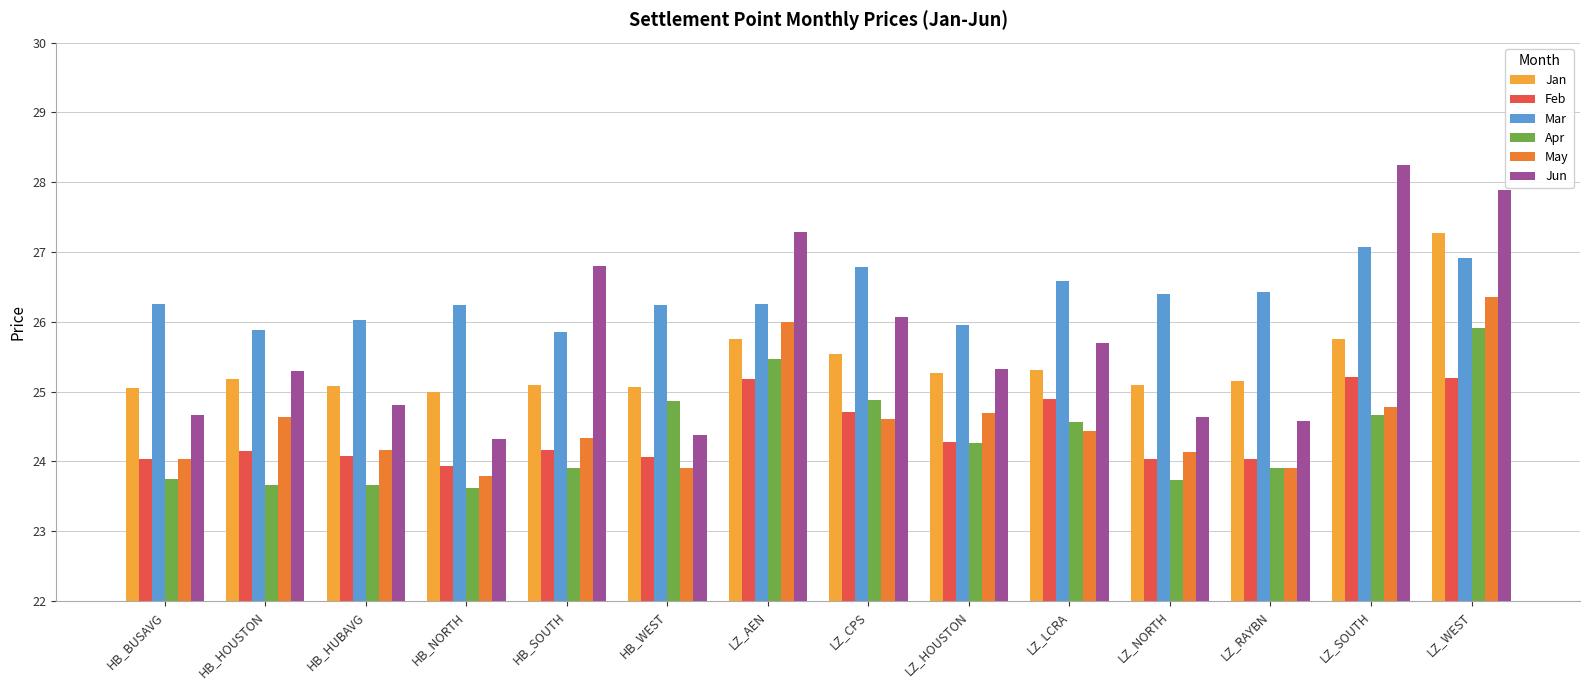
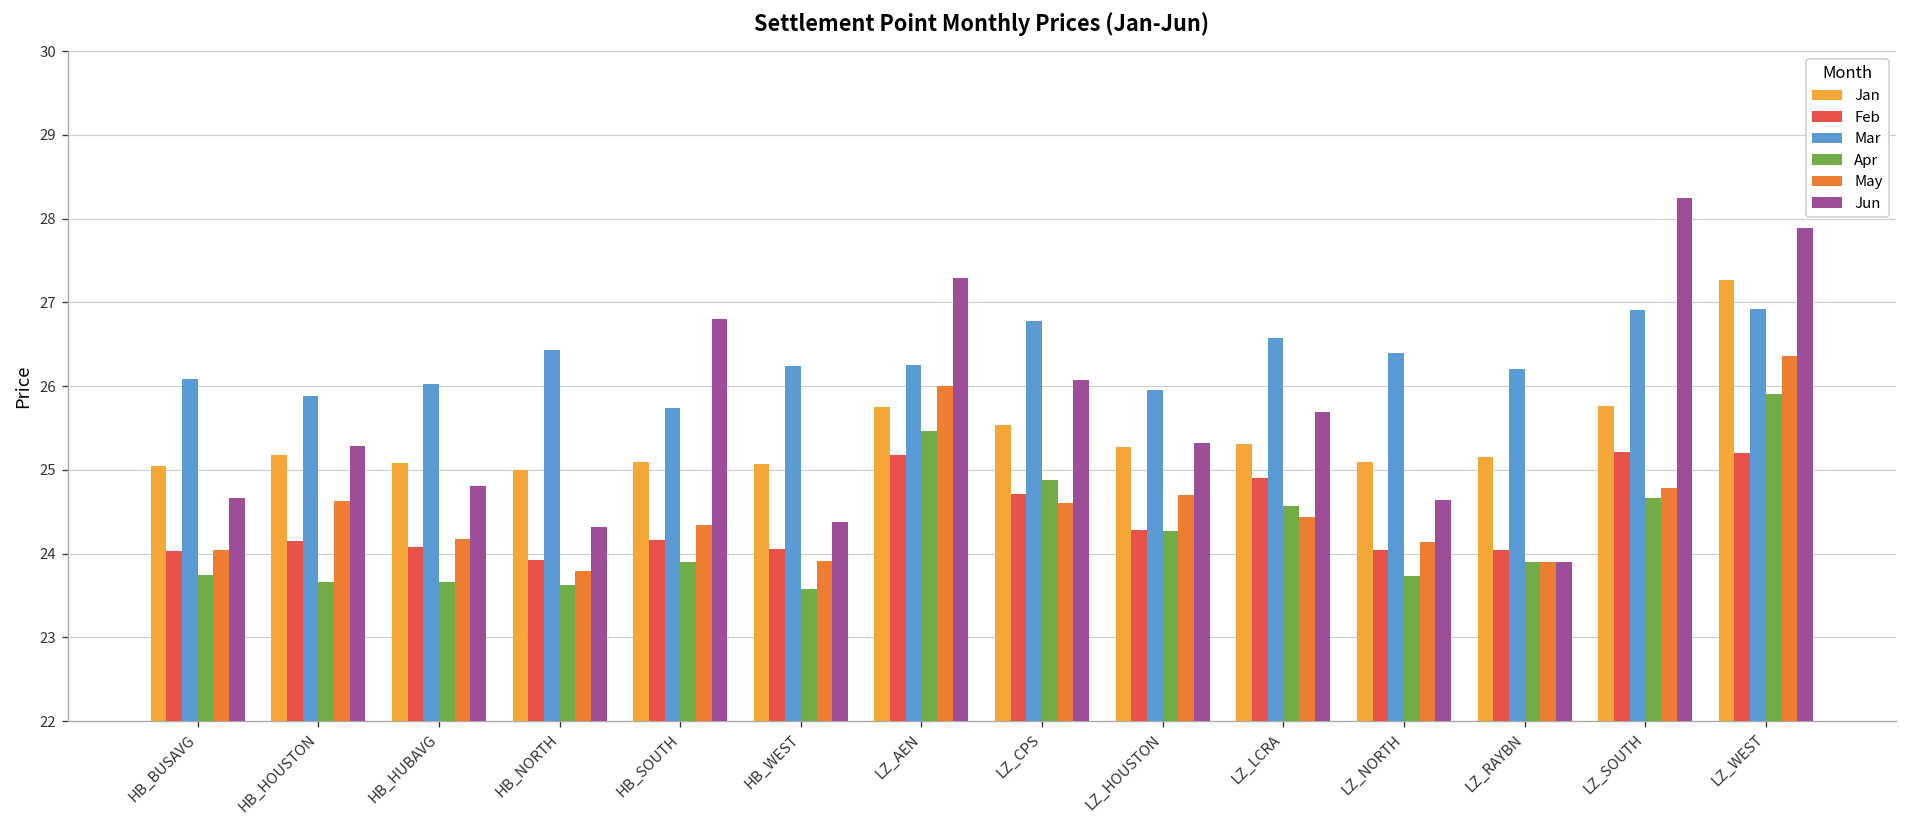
  {
    "Mar": {
-     "HB_BUSAVG": 26.3,
+     "HB_BUSAVG": 26.1,
      "HB_HOUSTON": 25.9,
      "HB_HUBAVG": 26.0,
-     "HB_NORTH": 26.2,
-     "HB_SOUTH": 25.9,
+     "HB_NORTH": 26.4,
+     "HB_SOUTH": 25.7,
      "HB_WEST": 26.2,
      "LZ_AEN": 26.3,
      "LZ_CPS": 26.8,
      "LZ_HOUSTON": 26.0,
      "LZ_LCRA": 26.6,
      "LZ_NORTH": 26.4,
-     "LZ_RAYBN": 26.4,
-     "LZ_SOUTH": 27.1,
+     "LZ_RAYBN": 26.2,
+     "LZ_SOUTH": 26.9,
      "LZ_WEST": 26.9
    },
    "Apr": {
      "HB_BUSAVG": 23.8,
      "HB_HOUSTON": 23.7,
      "HB_HUBAVG": 23.7,
      "HB_NORTH": 23.6,
      "HB_SOUTH": 23.9,
-     "HB_WEST": 24.9,
+     "HB_WEST": 23.6,
      "LZ_AEN": 25.5,
      "LZ_CPS": 24.9,
      "LZ_HOUSTON": 24.3,
      "LZ_LCRA": 24.6,
      "LZ_NORTH": 23.7,
      "LZ_RAYBN": 23.9,
      "LZ_SOUTH": 24.7,
      "LZ_WEST": 25.9
    },
    "Jun": {
      "HB_BUSAVG": 24.7,
      "HB_HOUSTON": 25.3,
      "HB_HUBAVG": 24.8,
      "HB_NORTH": 24.3,
      "HB_SOUTH": 26.8,
      "HB_WEST": 24.4,
      "LZ_AEN": 27.3,
      "LZ_CPS": 26.1,
      "LZ_HOUSTON": 25.3,
      "LZ_LCRA": 25.7,
      "LZ_NORTH": 24.6,
-     "LZ_RAYBN": 24.6,
+     "LZ_RAYBN": 23.9,
      "LZ_SOUTH": 28.3,
      "LZ_WEST": 27.9
    }
  }
